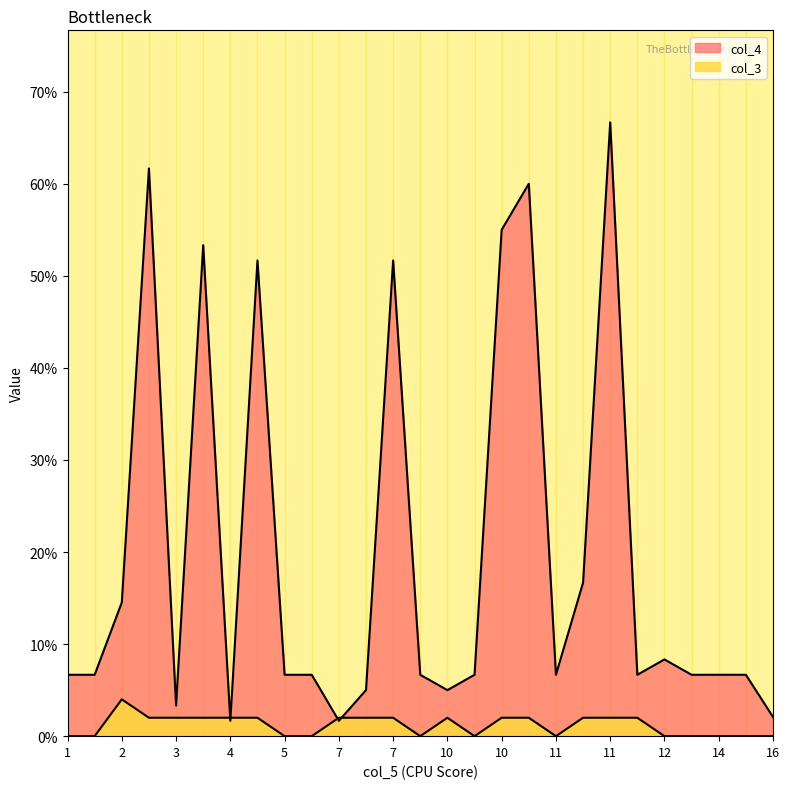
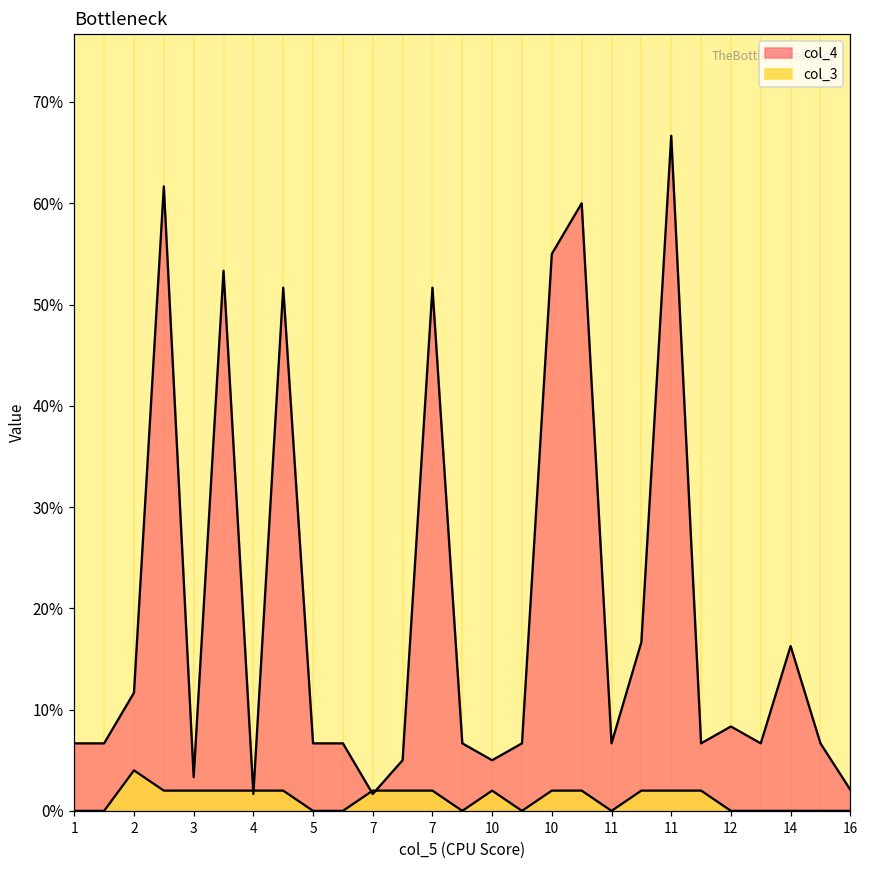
  {
    "col_4": {
-     "2": "15%",
+     "2": "12%",
      "4": "2%",
      "12": "8%",
-     "14": "7%",
+     "14": "16%",
      "16": "2%"
    },
    "col_3": {
      "2": "4%",
      "4": "2%",
      "12": "0%",
      "14": "0%",
      "16": "0%"
    }
  }
